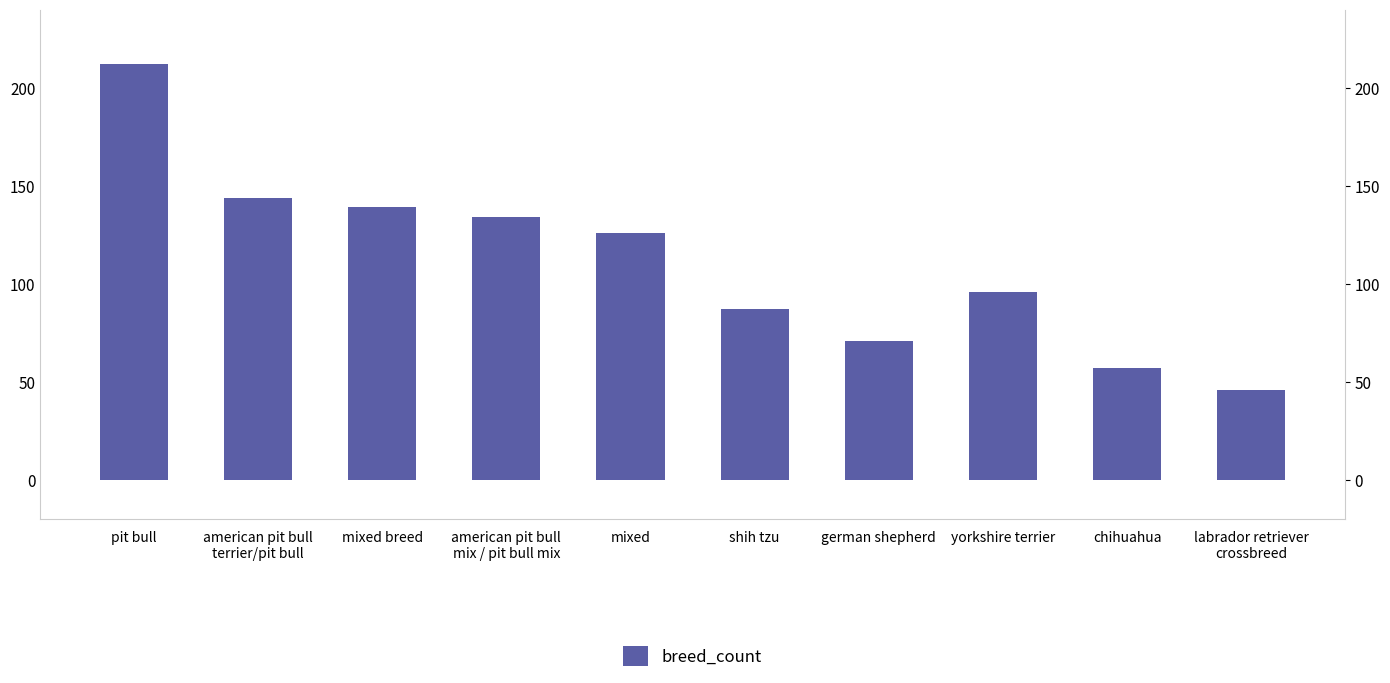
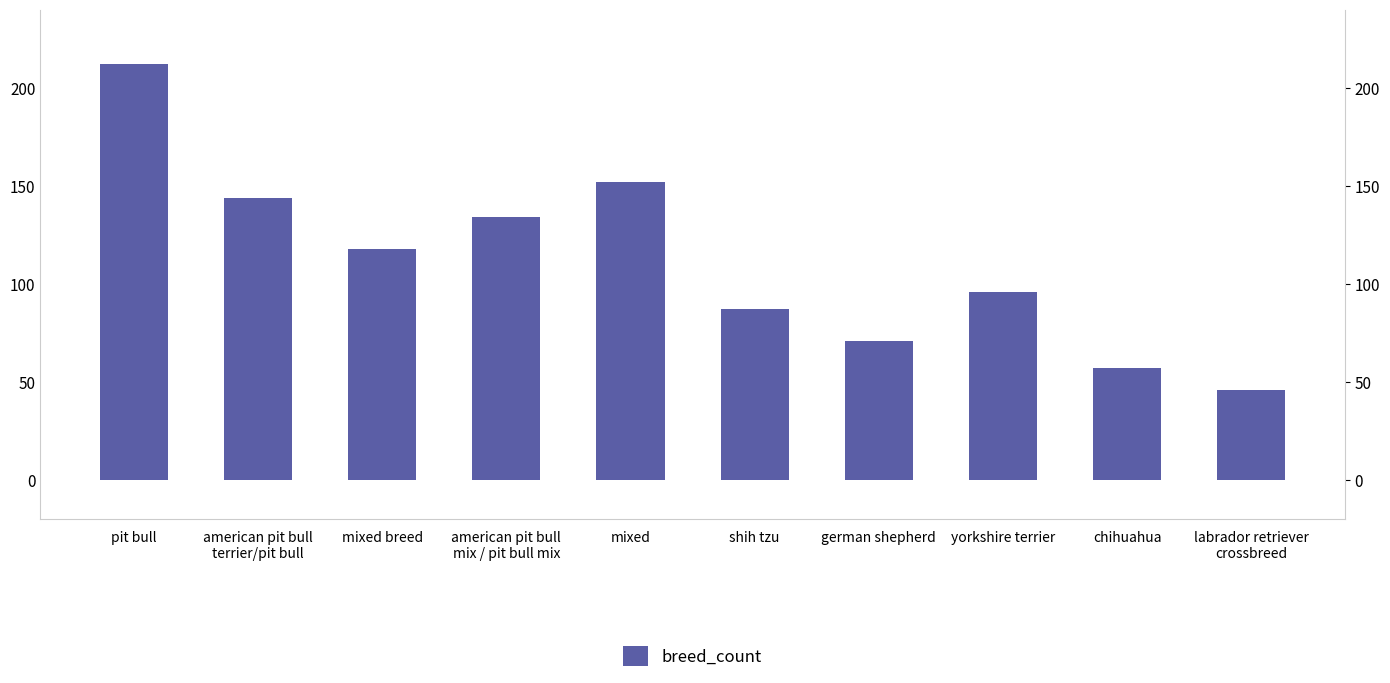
  {
    "pit bull": 212,
    "american pit bull terrier/pit bull": 144,
-   "mixed breed": 139,
+   "mixed breed": 118,
    "american pit bull mix / pit bull mix": 134,
-   "mixed": 126,
+   "mixed": 152,
    "shih tzu": 87,
    "german shepherd": 71,
    "yorkshire terrier": 96,
    "chihuahua": 57,
    "labrador retriever crossbreed": 46
  }
